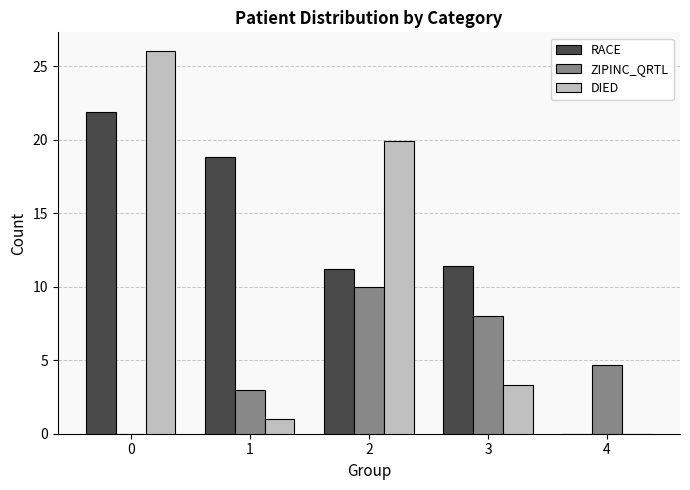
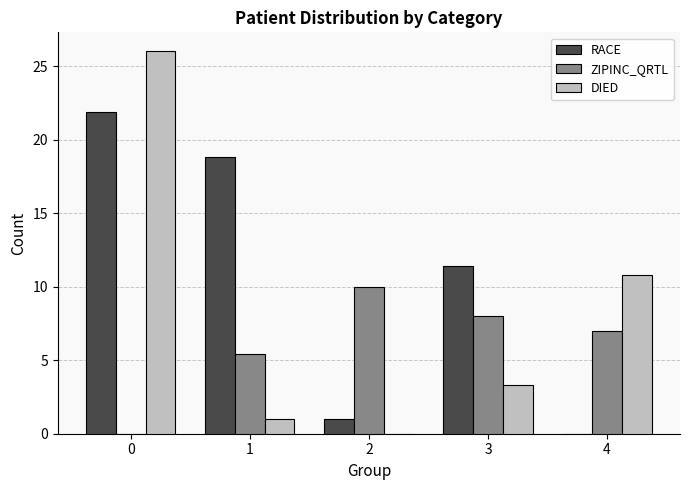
  {
    "RACE": {
      "0": 21.9,
      "1": 18.8,
-     "2": 11.2,
+     "2": 1.0,
      "3": 11.4,
      "4": 0.0
    },
    "ZIPINC_QRTL": {
      "0": 0.0,
-     "1": 3.0,
+     "1": 5.4,
      "2": 10.0,
      "3": 8.0,
-     "4": 4.7
+     "4": 7.0
    },
    "DIED": {
      "0": 26.0,
      "1": 1.0,
-     "2": 19.9,
+     "2": 0.0,
      "3": 3.3,
-     "4": 0.0
+     "4": 10.8
    }
  }
